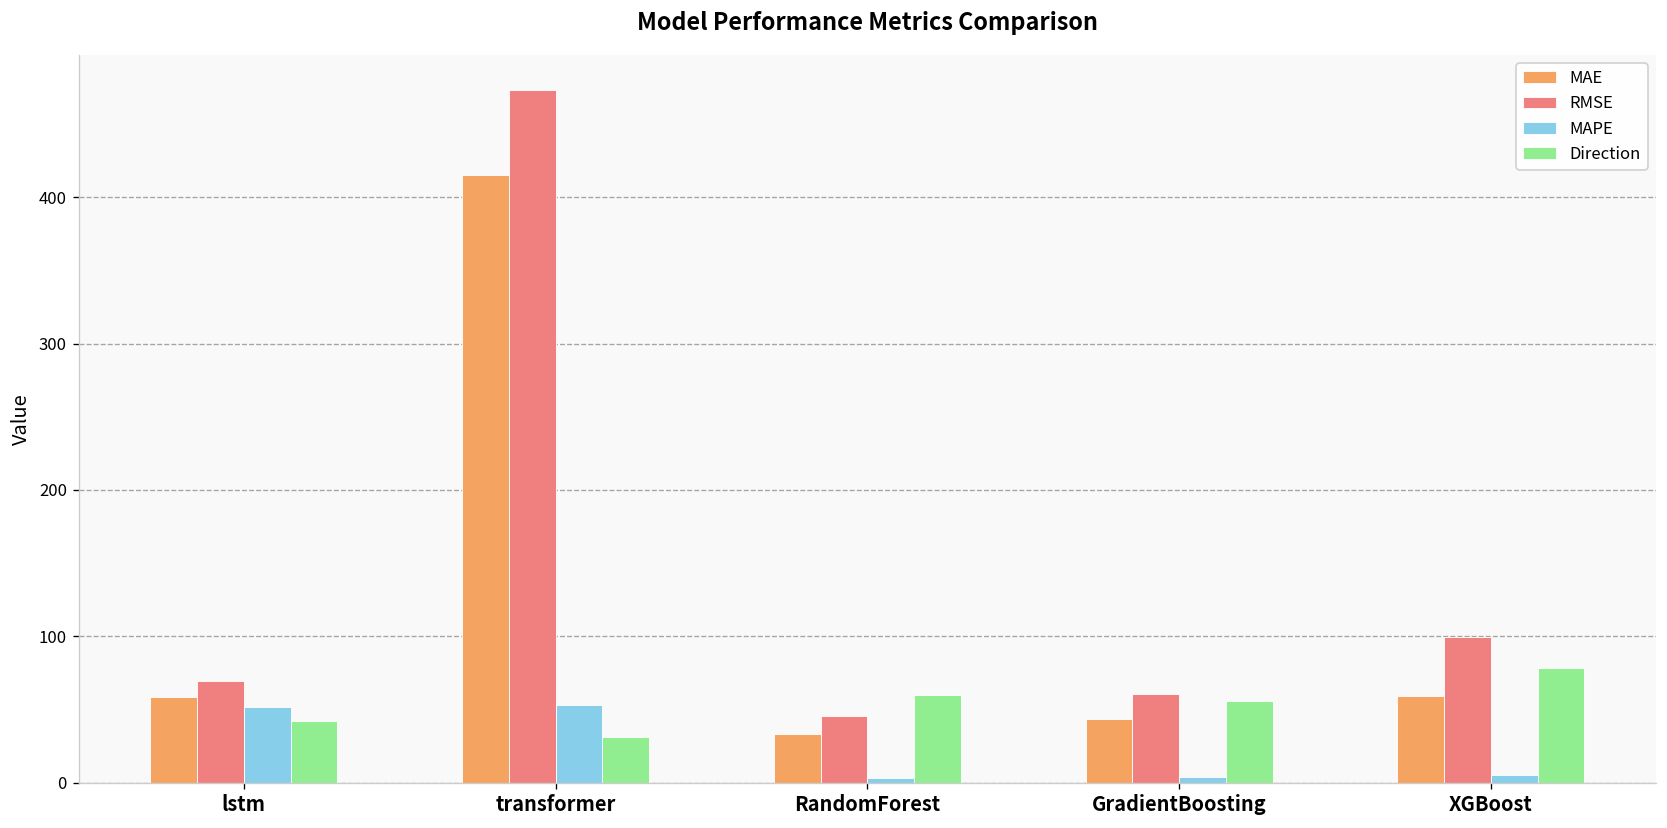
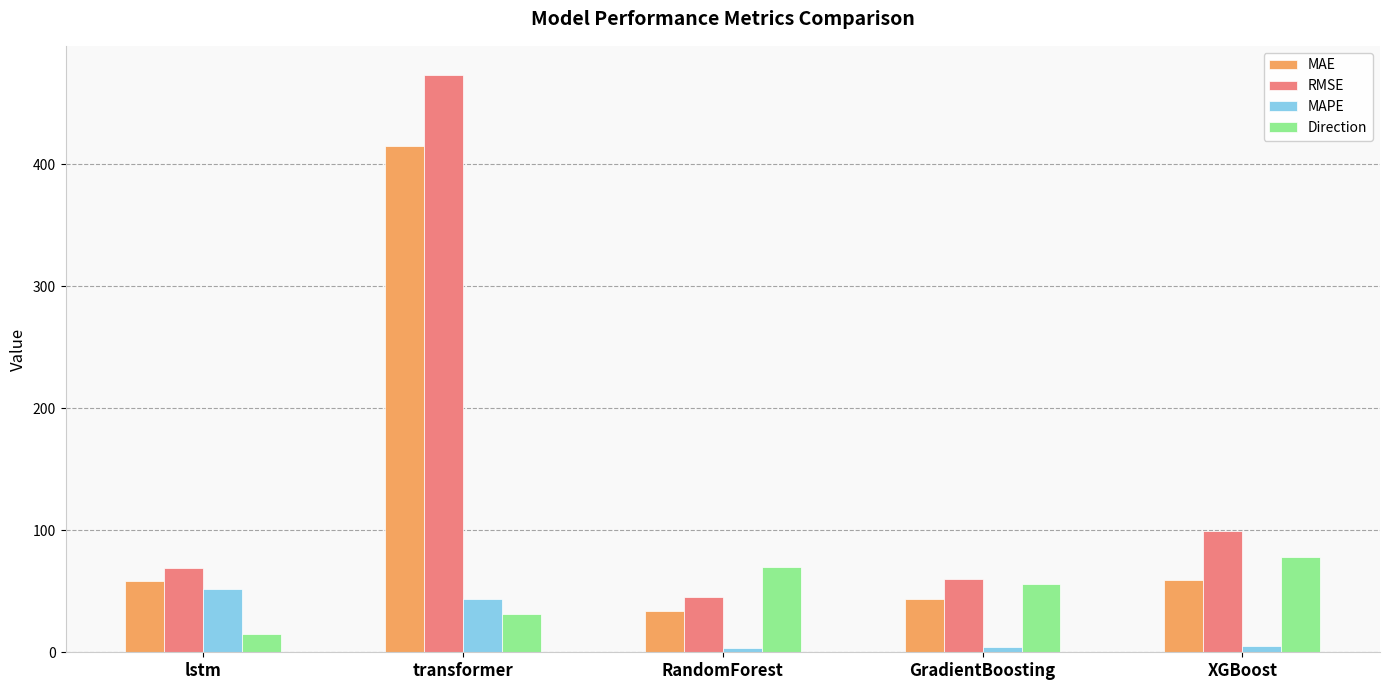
  {
    "MAPE": {
      "lstm": 52,
-     "transformer": 53,
+     "transformer": 44,
      "RandomForest": 3,
      "GradientBoosting": 4,
      "XGBoost": 5
    },
    "Direction": {
-     "lstm": 42,
+     "lstm": 15,
      "transformer": 31,
-     "RandomForest": 60,
+     "RandomForest": 70,
      "GradientBoosting": 56,
      "XGBoost": 78
    }
  }
